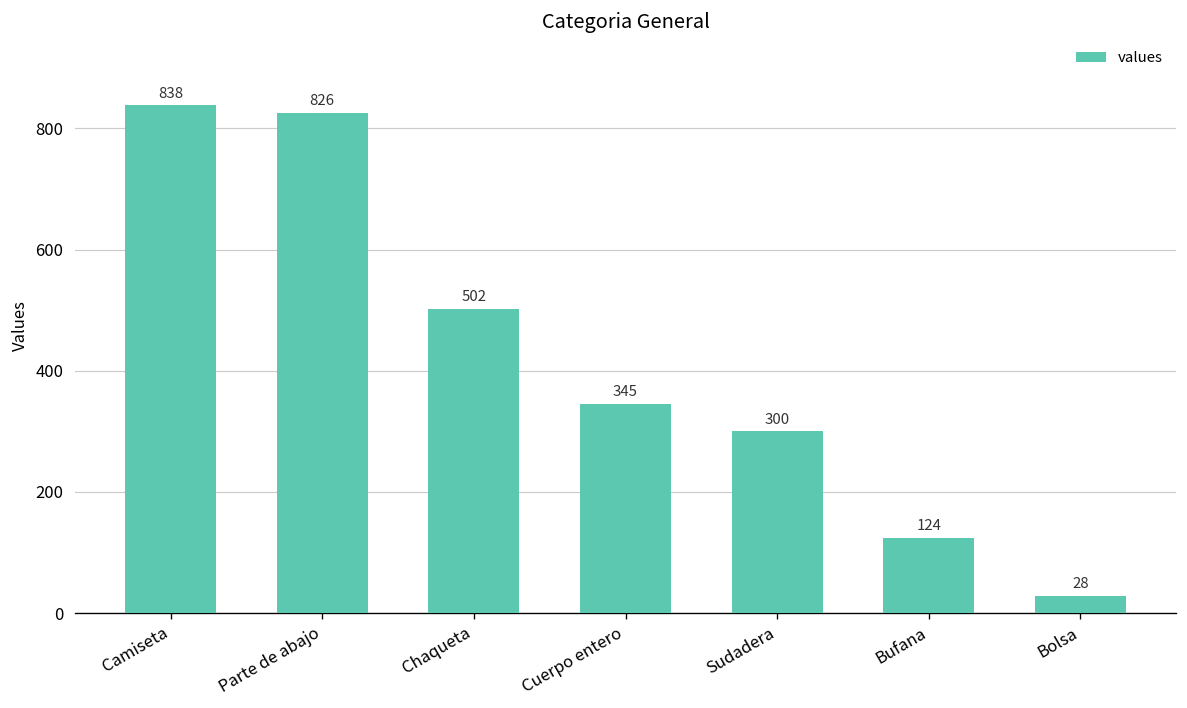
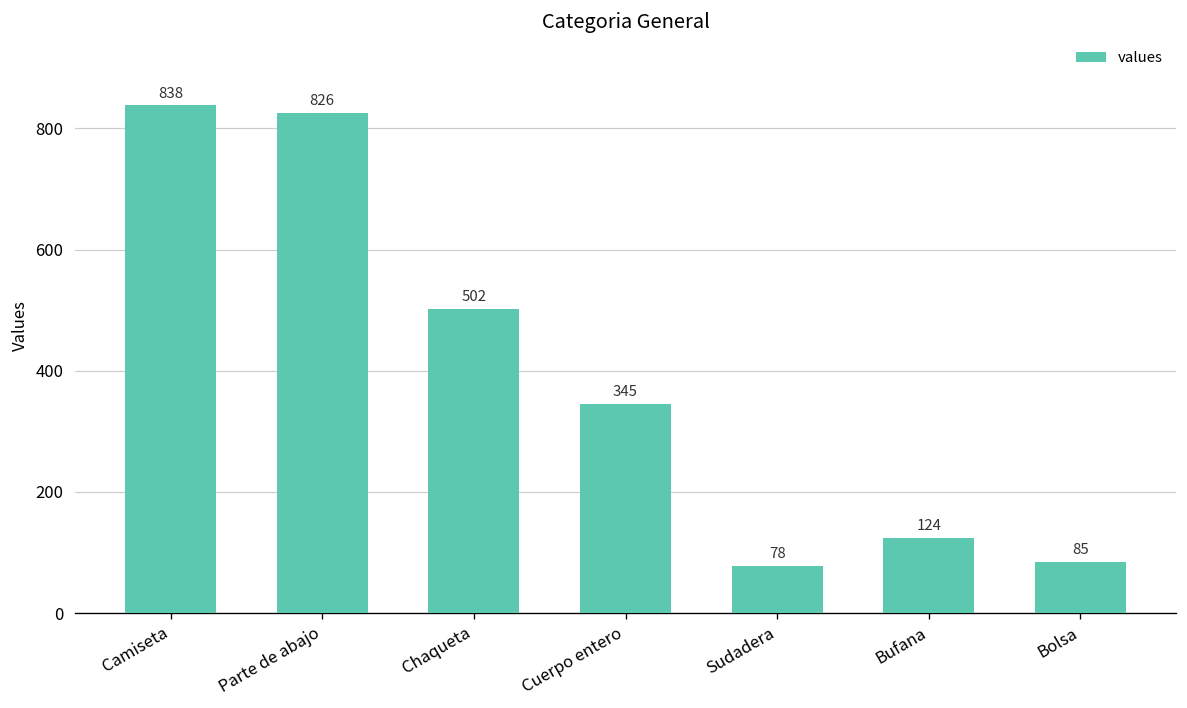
  {
    "Camiseta": 838,
    "Parte de abajo": 826,
    "Chaqueta": 502,
    "Cuerpo entero": 345,
-   "Sudadera": 300,
+   "Sudadera": 78,
    "Bufana": 124,
-   "Bolsa": 28
+   "Bolsa": 85
  }
